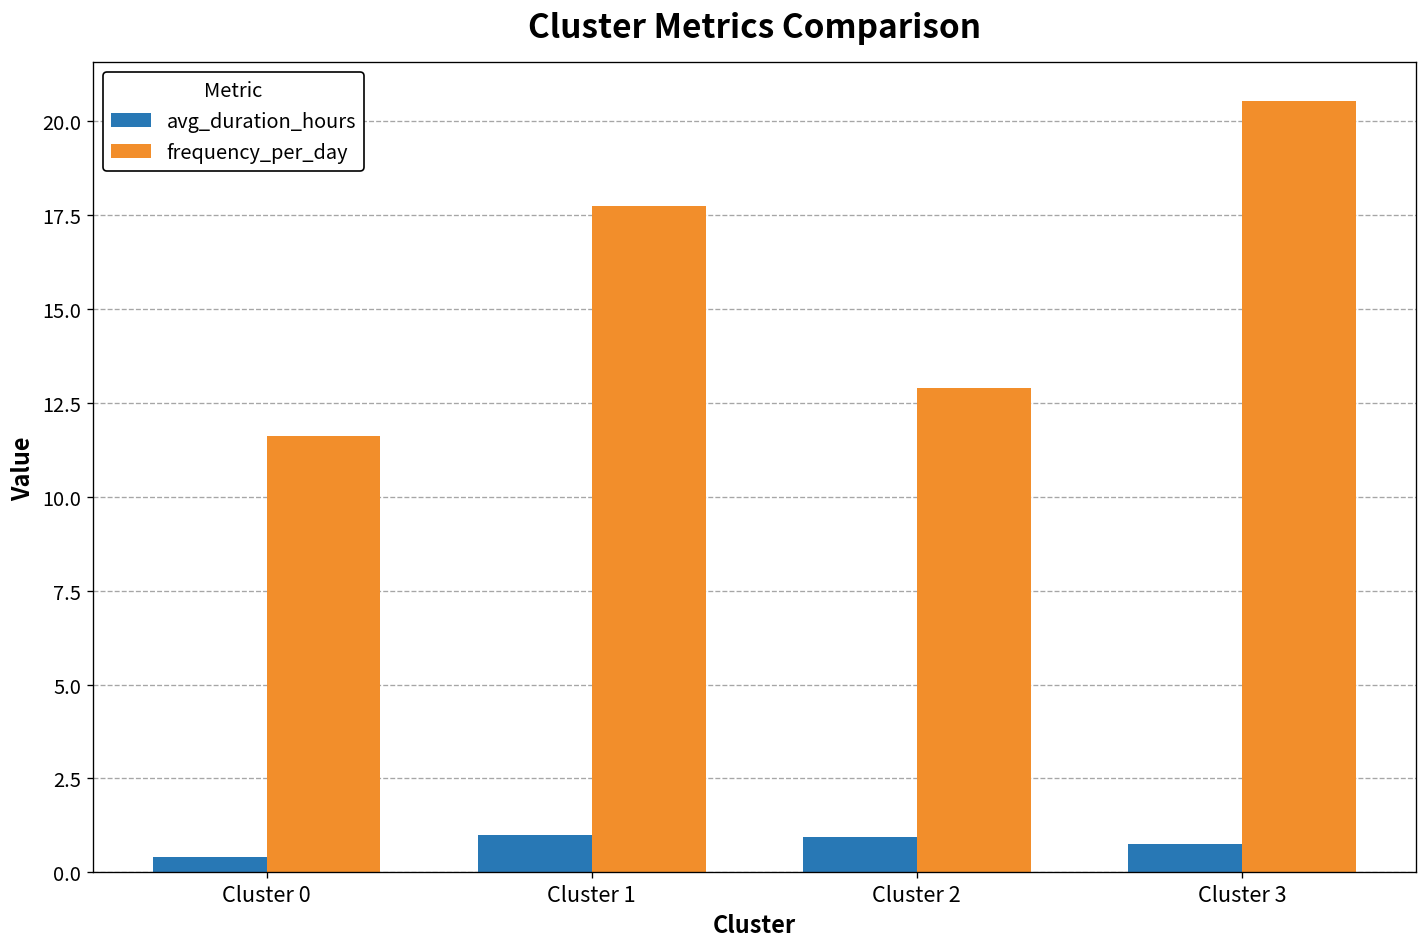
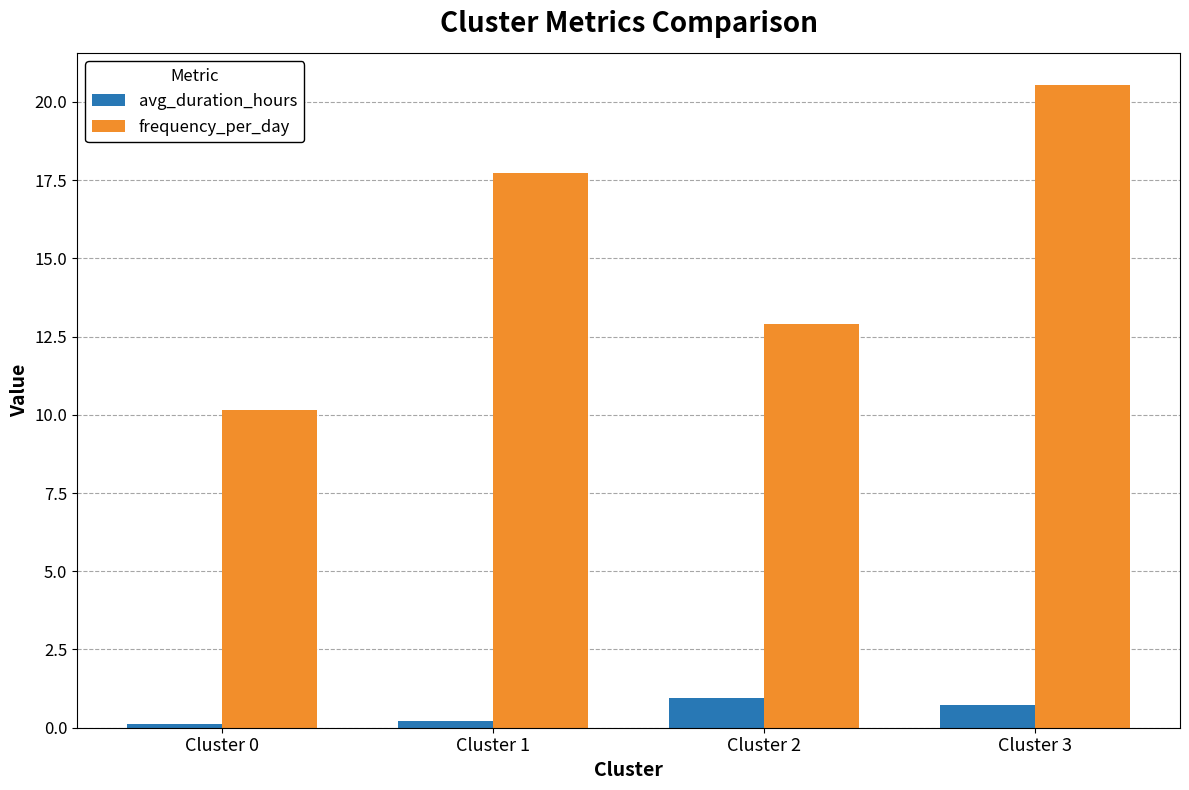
  {
    "avg_duration_hours": {
-     "Cluster 0": 0.4,
-     "Cluster 1": 1.0,
+     "Cluster 0": 0.1,
+     "Cluster 1": 0.2,
      "Cluster 2": 0.9,
      "Cluster 3": 0.7
    },
    "frequency_per_day": {
-     "Cluster 0": 11.6,
+     "Cluster 0": 10.1,
      "Cluster 1": 17.7,
      "Cluster 2": 12.9,
      "Cluster 3": 20.5
    }
  }
